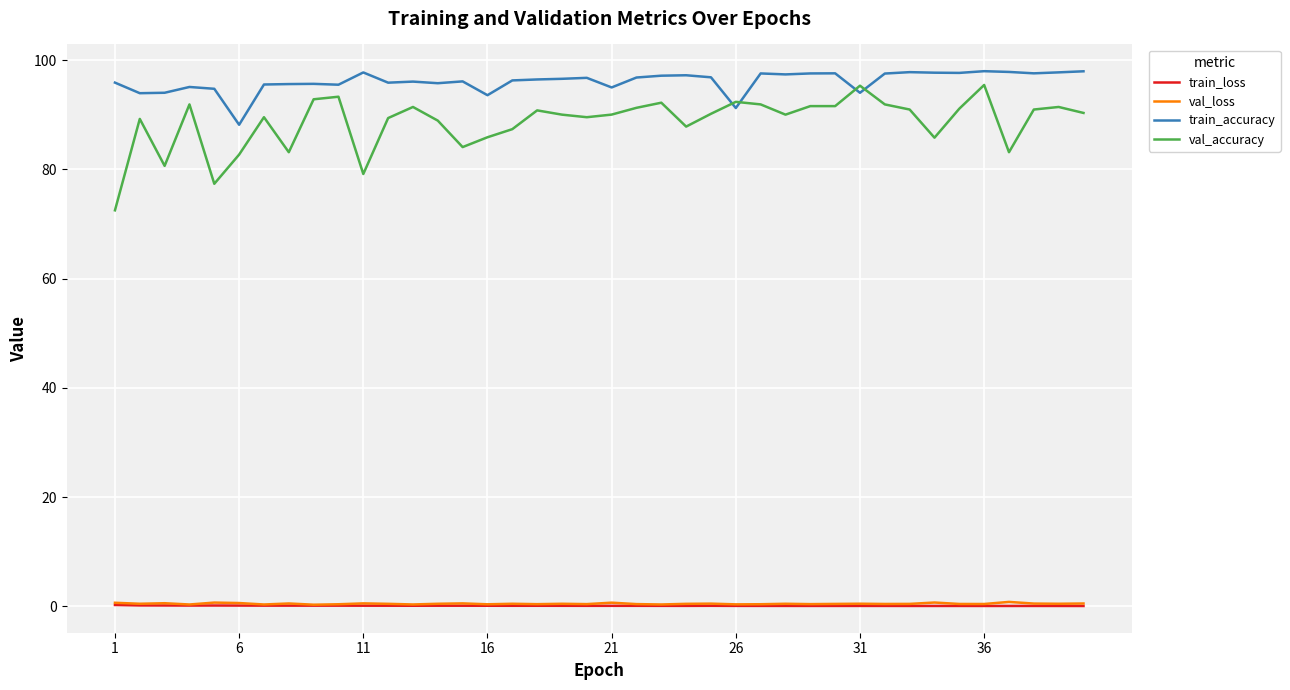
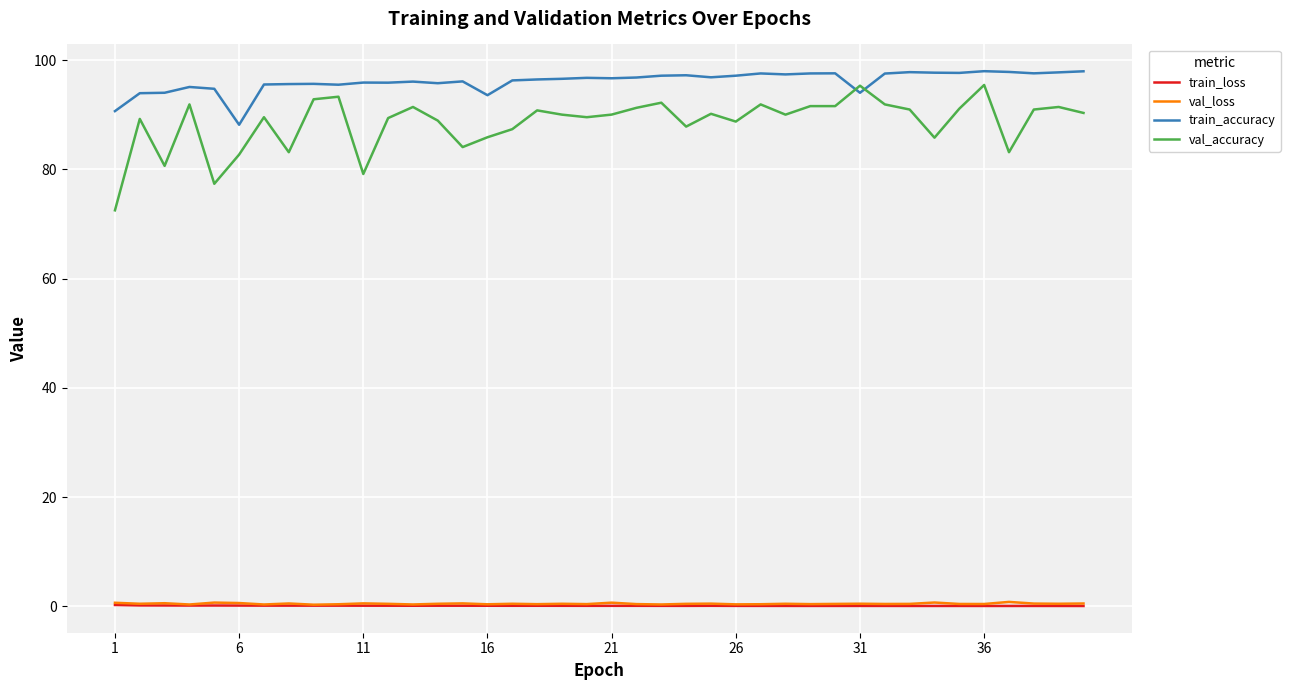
  {
    "train_loss": {
      "6": 0,
      "21": 0
    },
    "val_loss": {
      "6": 1,
      "21": 1
    },
    "train_accuracy": {
-     "1": 96,
+     "1": 91,
      "6": 88,
-     "11": 98,
+     "11": 96,
      "16": 94,
-     "21": 95,
-     "26": 91,
+     "21": 97,
+     "26": 97,
      "31": 94,
      "36": 98
    },
    "val_accuracy": {
      "1": 72,
      "6": 83,
      "11": 79,
      "16": 86,
      "21": 90,
-     "26": 92,
+     "26": 89,
      "31": 95,
      "36": 95
    }
  }
